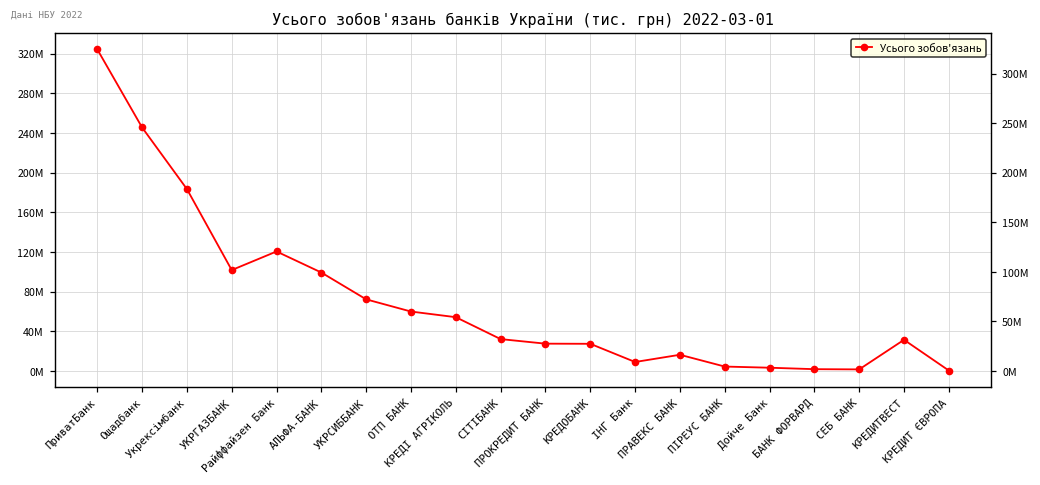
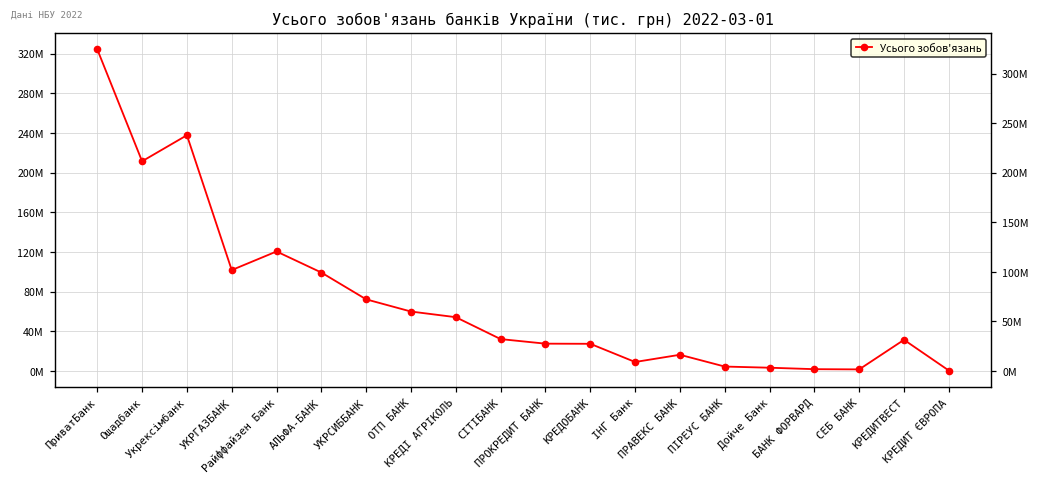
  {
    "ПриватБанк": 320000000,
-   "Ощадбанк": 250000000,
-   "Укрексімбанк": 180000000,
+   "Ощадбанк": 210000000,
+   "Укрексімбанк": 240000000,
    "УКРГАЗБАНК": 100000000,
    "Райффайзен Банк": 120000000,
    "АЛЬФА-БАНК": 100000000,
    "УКРСИББАНК": 70000000,
    "ОТП БАНК": 60000000,
    "КРЕДІ АГРІКОЛЬ": 50000000,
    "СІТІБАНК": 30000000,
    "ПРОКРЕДИТ БАНК": 30000000,
    "КРЕДОБАНК": 30000000,
    "ІНГ Банк": 10000000,
    "ПРАВЕКС БАНК": 20000000,
    "ПІРЕУС БАНК": 0,
    "Дойче Банк": 0,
    "БАНК ФОРВАРД": 0,
    "СЕБ БАНК": 0,
    "КРЕДИТВЕСТ": 30000000,
    "КРЕДИТ ЄВРОПА": 0
  }
